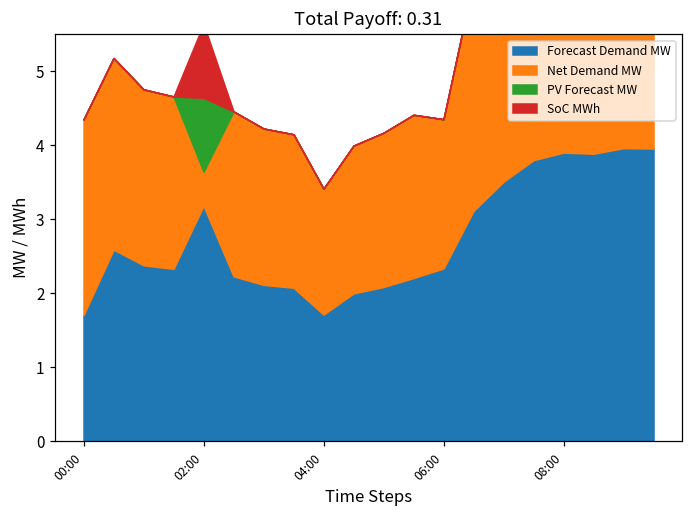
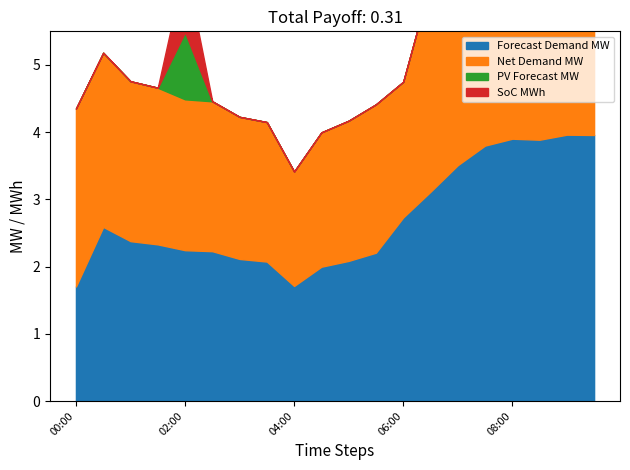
  {
    "Forecast Demand MW": {
-     "02:00": 3.2,
-     "06:00": 2.3
+     "02:00": 2.2,
+     "06:00": 2.7
    },
    "Net Demand MW": {
-     "02:00": 0.5
+     "02:00": 2.2
    }
  }
